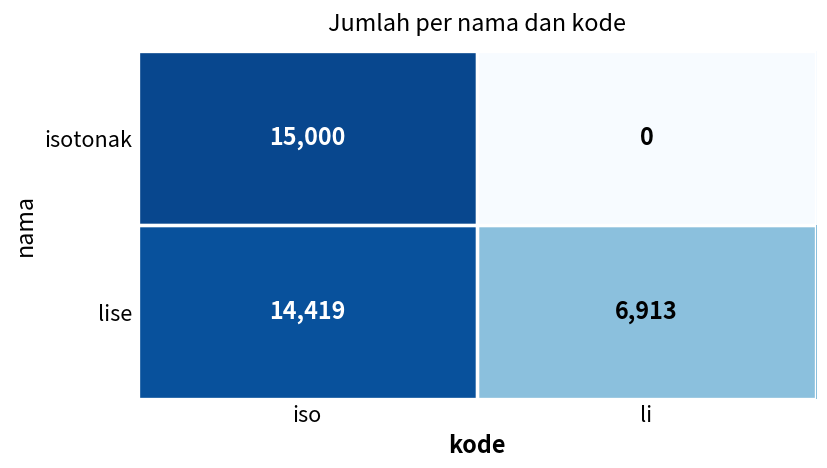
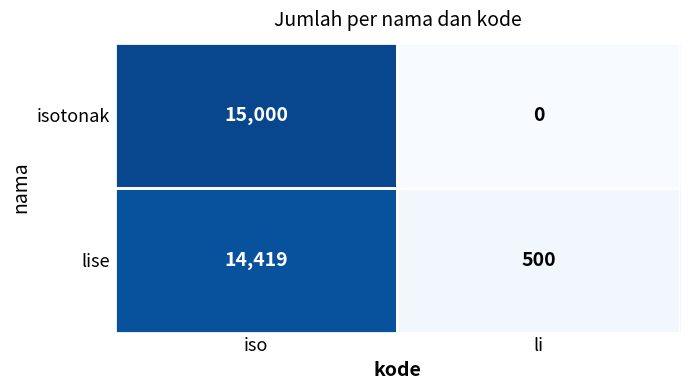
  {
    "isotonak": {
      "iso": "15,000",
      "li": "0"
    },
    "lise": {
      "iso": "14,419",
-     "li": "6,913"
+     "li": "500"
    }
  }
